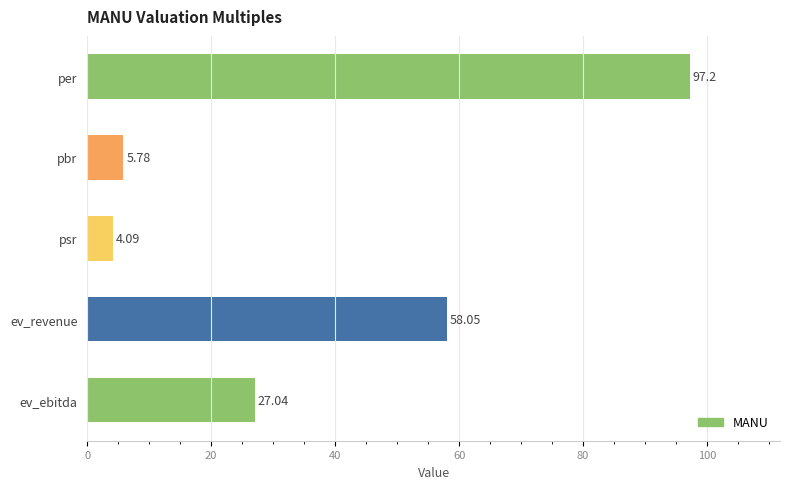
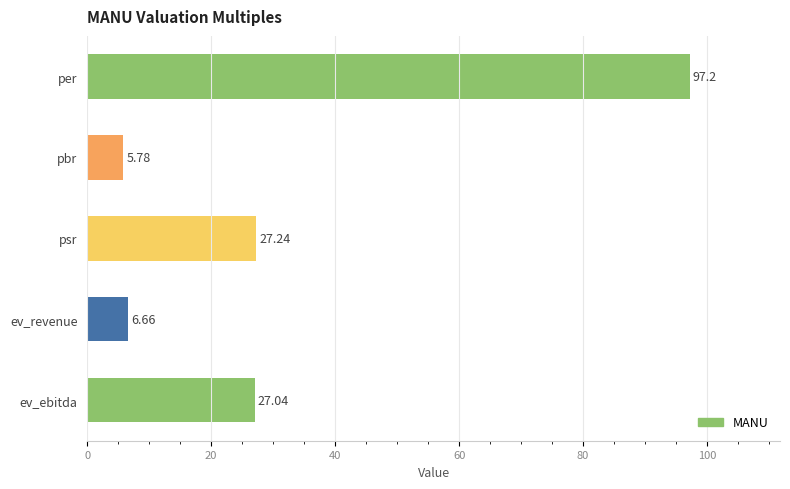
  {
    "per": 97.2,
    "pbr": 5.78,
-   "psr": 4.09,
-   "ev_revenue": 58.05,
+   "psr": 27.24,
+   "ev_revenue": 6.66,
    "ev_ebitda": 27.04
  }
